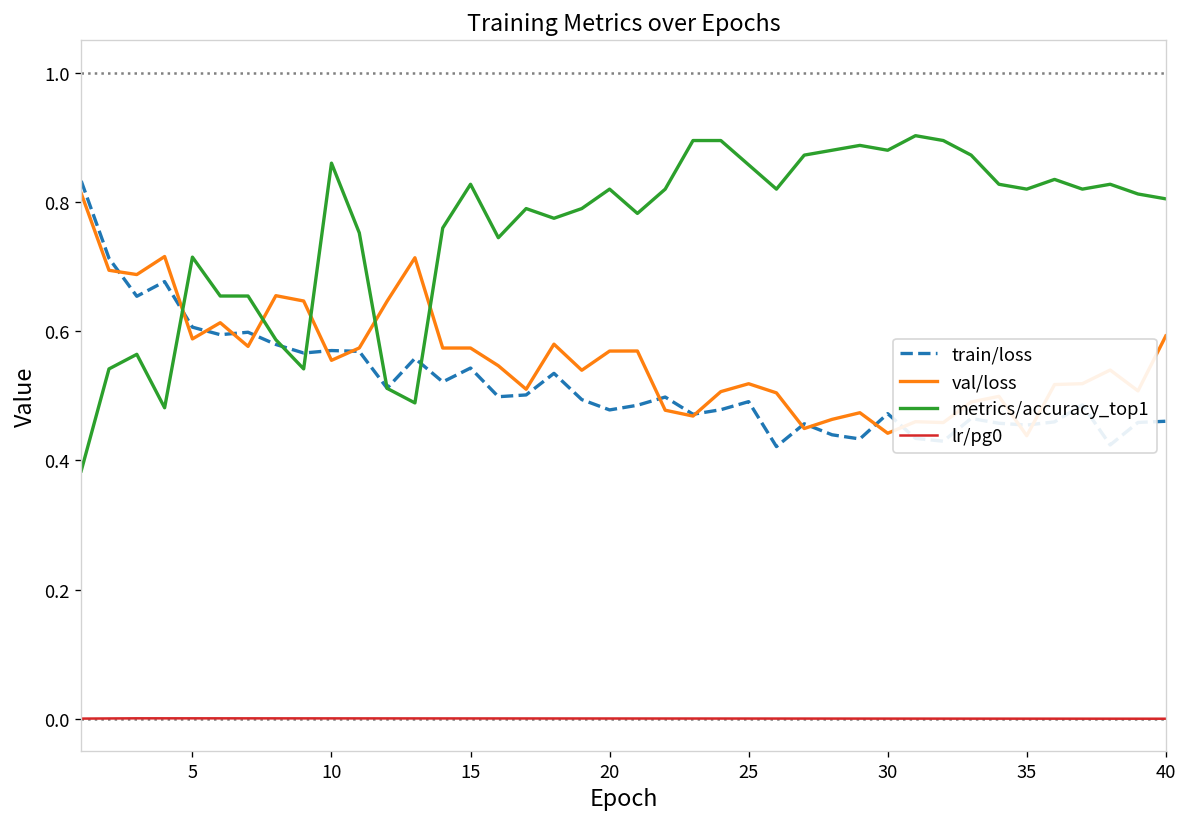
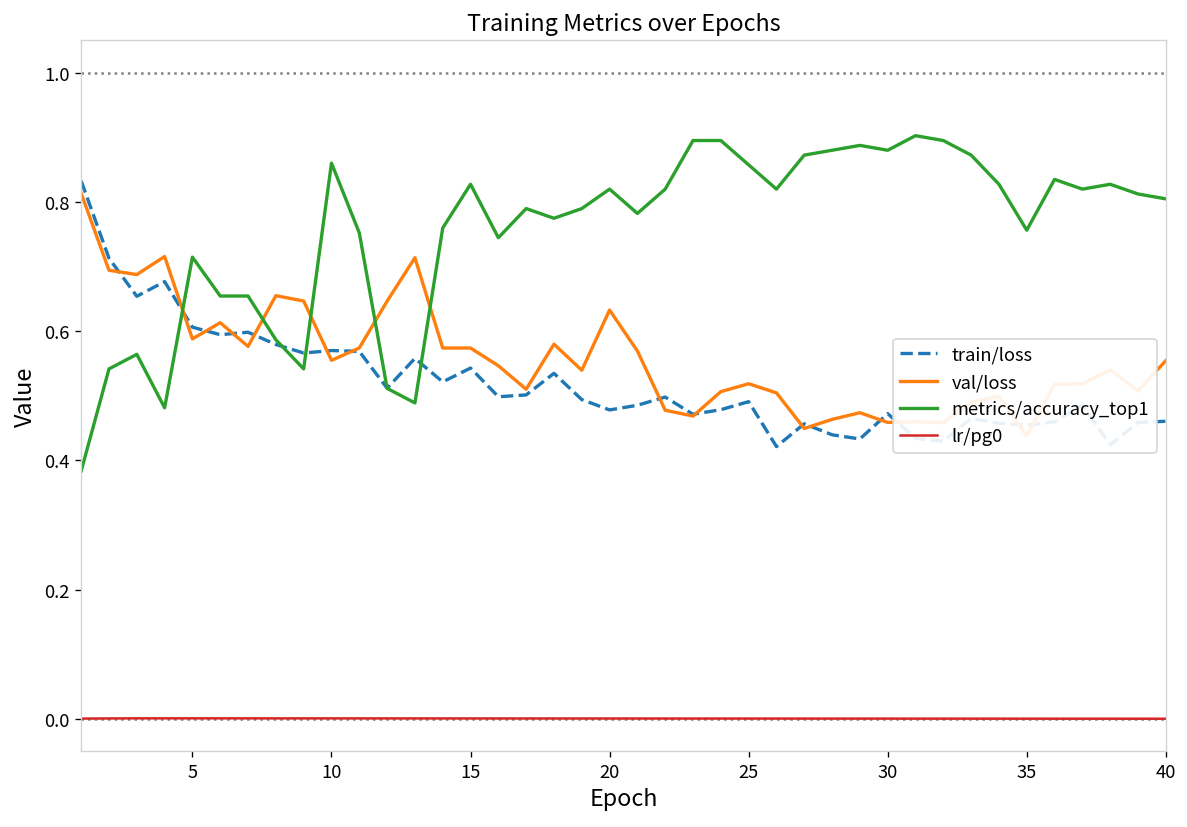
  {
    "train/loss": {
      "5": 0.61,
      "10": 0.57,
      "15": 0.54,
      "20": 0.48,
      "25": 0.49,
      "30": 0.47,
      "40": 0.46
    },
    "val/loss": {
      "5": 0.59,
      "10": 0.55,
      "15": 0.57,
-     "20": 0.57,
+     "20": 0.63,
      "25": 0.52,
-     "30": 0.44,
-     "40": 0.59
+     "30": 0.46,
+     "40": 0.55
    },
    "metrics/accuracy_top1": {
      "5": 0.71,
      "10": 0.86,
      "15": 0.83,
      "20": 0.82,
      "25": 0.86,
      "30": 0.88,
-     "35": 0.82,
+     "35": 0.76,
      "40": 0.80
    },
    "lr/pg0": {
      "5": 0.00,
      "10": 0.00,
      "15": 0.00,
      "20": 0.00,
      "25": 0.00,
      "30": 0.00,
      "35": 0.00,
      "40": 0.00
    }
  }
